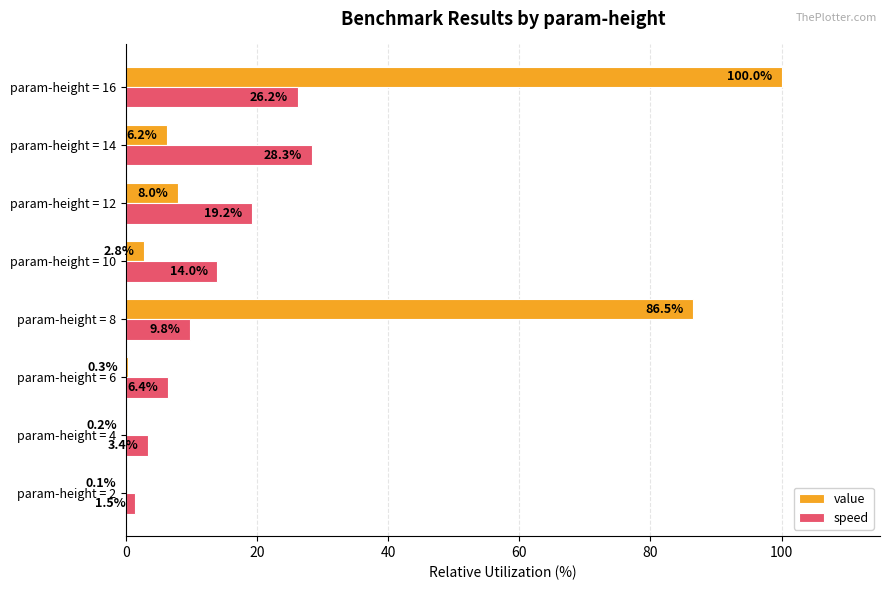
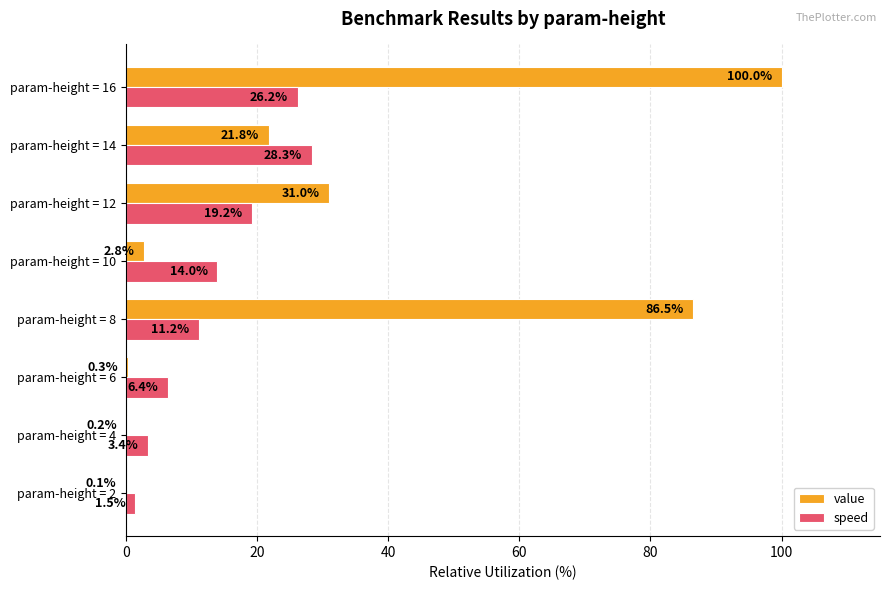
  {
    "value": {
      "param-height = 16": "100.0%",
-     "param-height = 14": "6.2%",
-     "param-height = 12": "8.0%",
+     "param-height = 14": "21.8%",
+     "param-height = 12": "31.0%",
      "param-height = 10": "2.8%",
      "param-height = 8": "86.5%",
      "param-height = 6": "0.3%",
      "param-height = 4": "0.2%",
      "param-height = 2": "0.1%"
    },
    "speed": {
      "param-height = 16": "26.2%",
      "param-height = 14": "28.3%",
      "param-height = 12": "19.2%",
      "param-height = 10": "14.0%",
-     "param-height = 8": "9.8%",
+     "param-height = 8": "11.2%",
      "param-height = 6": "6.4%",
      "param-height = 4": "3.4%",
      "param-height = 2": "1.5%"
    }
  }
